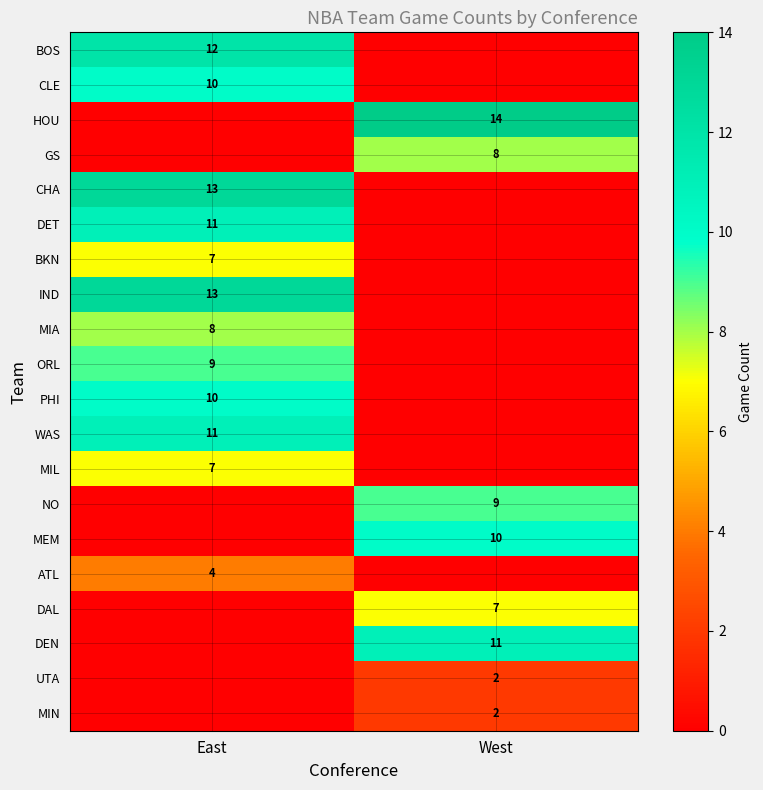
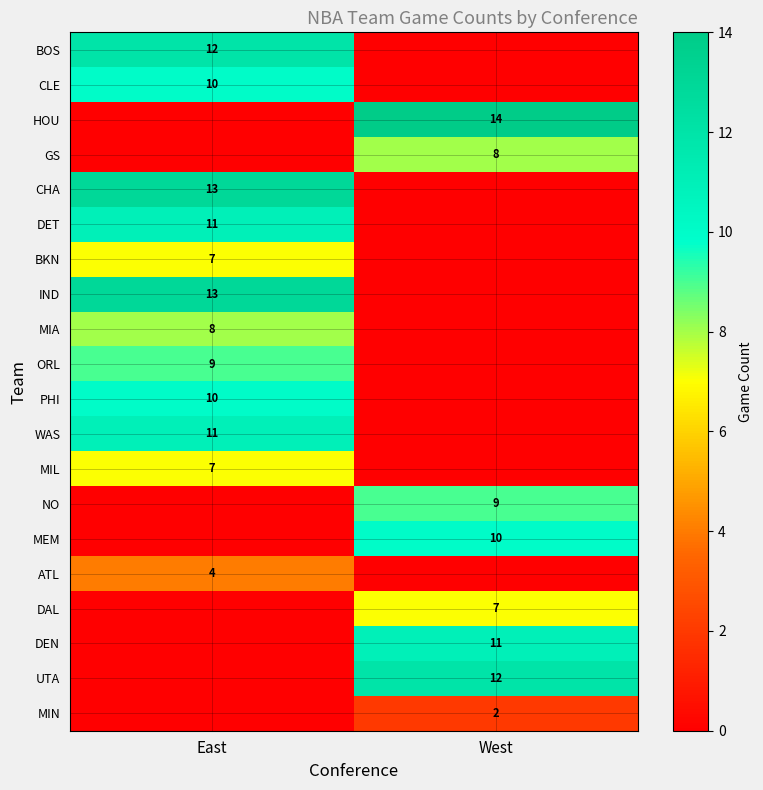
  {
    "BOS": {
      "East": 12
    },
    "CLE": {
      "East": 10
    },
    "HOU": {
      "West": 14
    },
    "GS": {
      "West": 8
    },
    "CHA": {
      "East": 13
    },
    "DET": {
      "East": 11
    },
    "BKN": {
      "East": 7
    },
    "IND": {
      "East": 13
    },
    "MIA": {
      "East": 8
    },
    "ORL": {
      "East": 9
    },
    "PHI": {
      "East": 10
    },
    "WAS": {
      "East": 11
    },
    "MIL": {
      "East": 7
    },
    "NO": {
      "West": 9
    },
    "MEM": {
      "West": 10
    },
    "ATL": {
      "East": 4
    },
    "DAL": {
      "West": 7
    },
    "DEN": {
      "West": 11
    },
    "UTA": {
-     "West": 2
+     "West": 12
    },
    "MIN": {
      "West": 2
    }
  }
